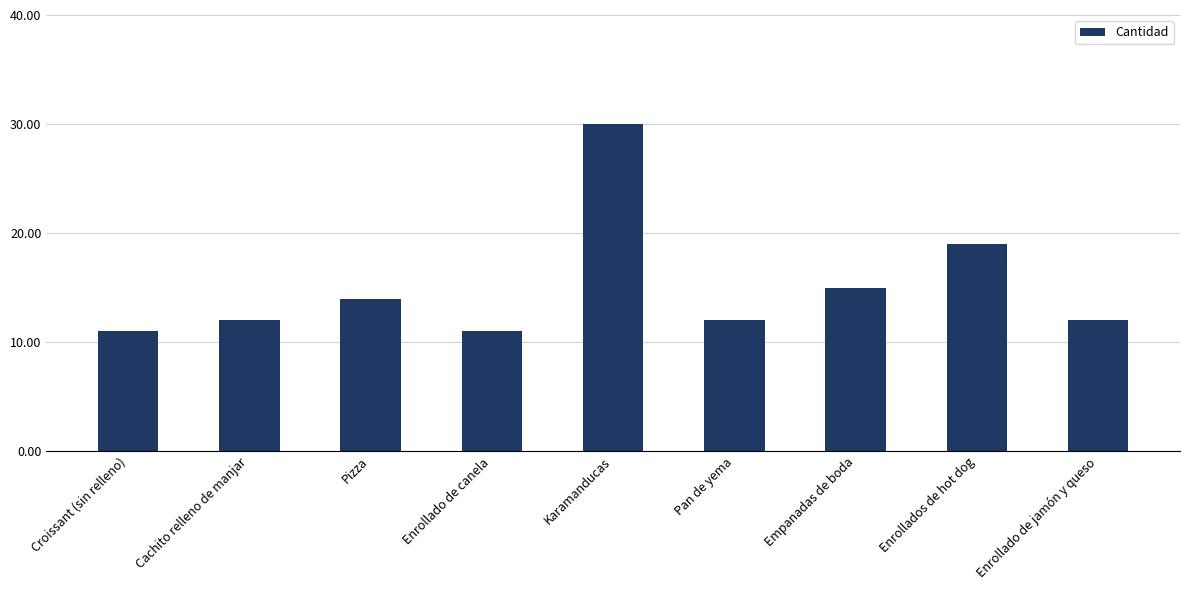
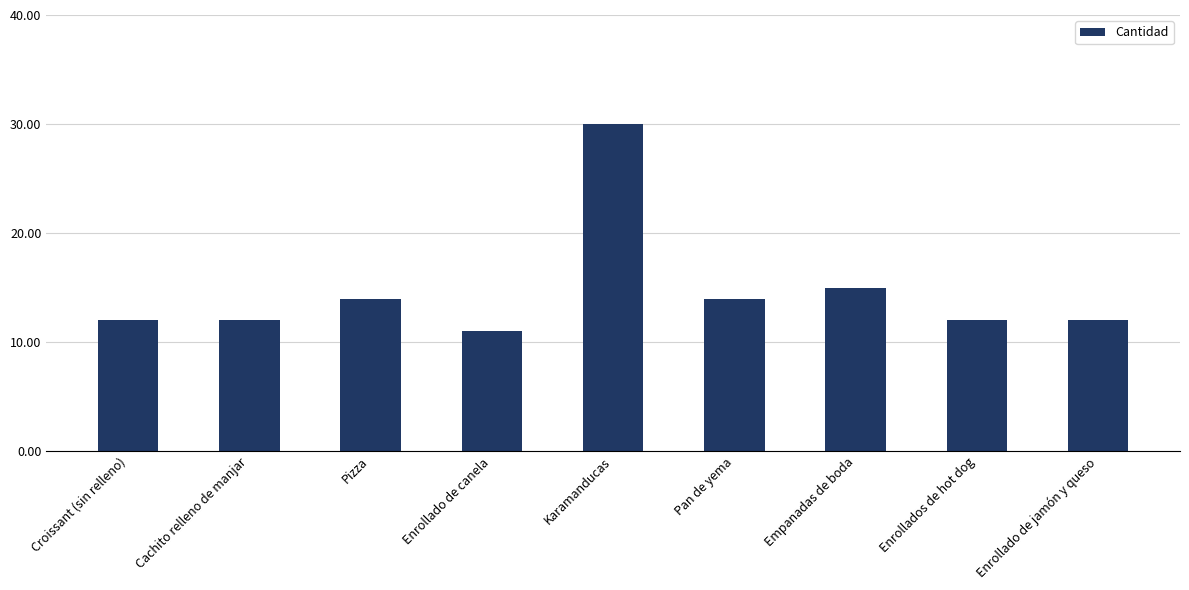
  {
-   "Croissant (sin relleno)": 11,
+   "Croissant (sin relleno)": 12,
    "Cachito relleno de manjar": 12,
    "Pizza": 14,
    "Enrollado de canela": 11,
    "Karamanducas": 30,
-   "Pan de yema": 12,
+   "Pan de yema": 14,
    "Empanadas de boda": 15,
-   "Enrollados de hot dog": 19,
+   "Enrollados de hot dog": 12,
    "Enrollado de jamón y queso": 12
  }
